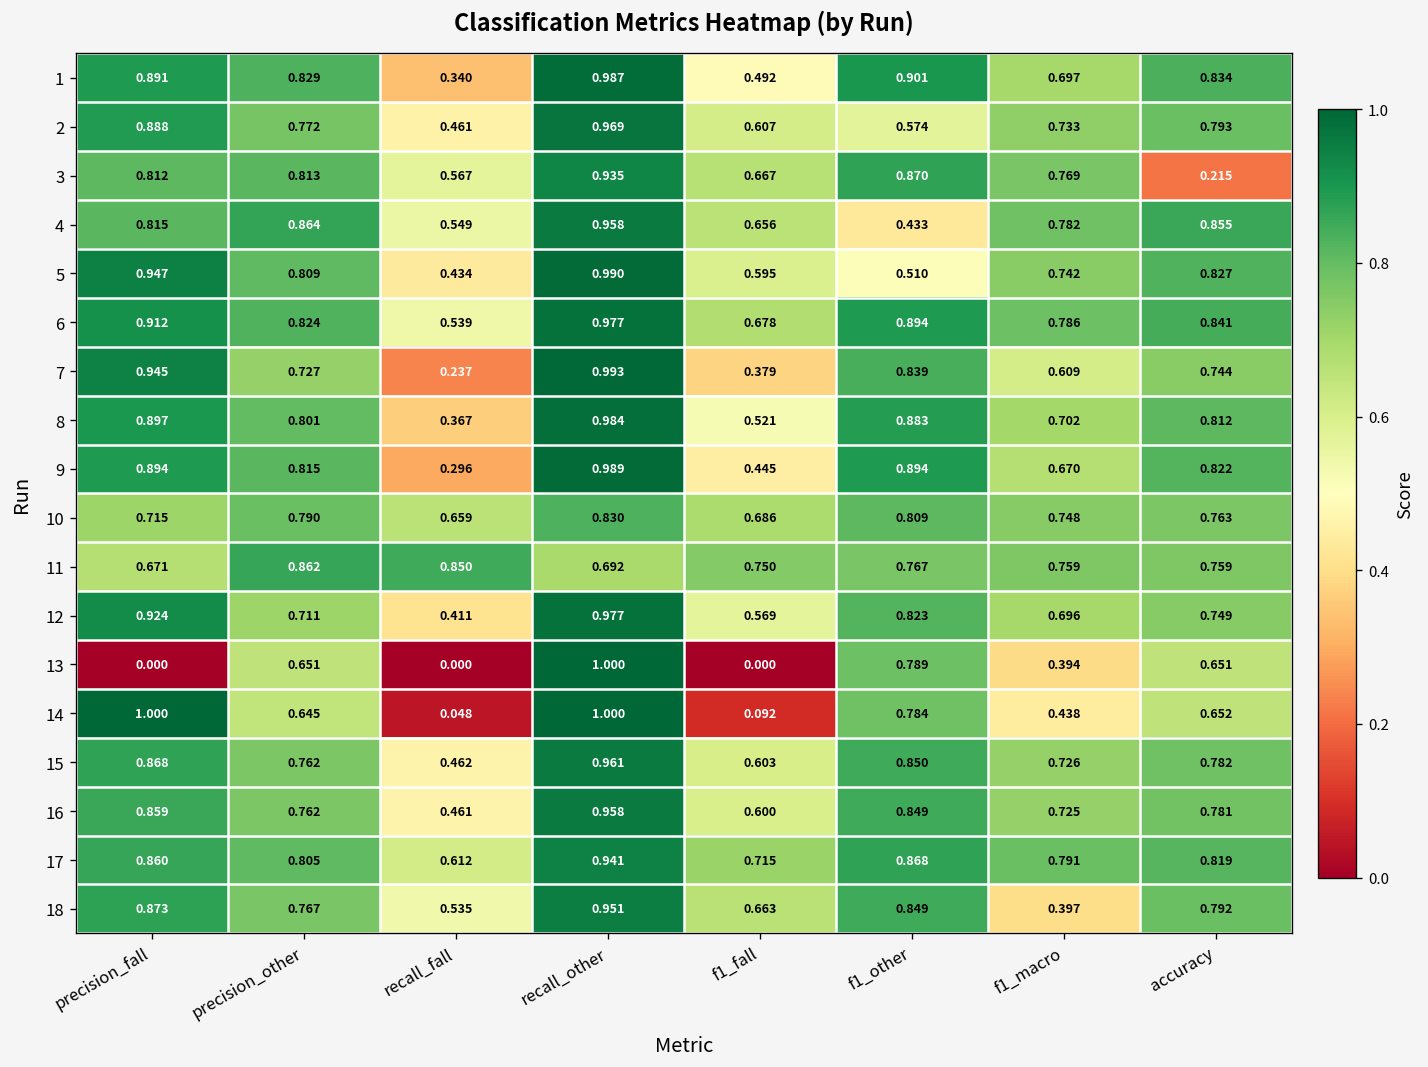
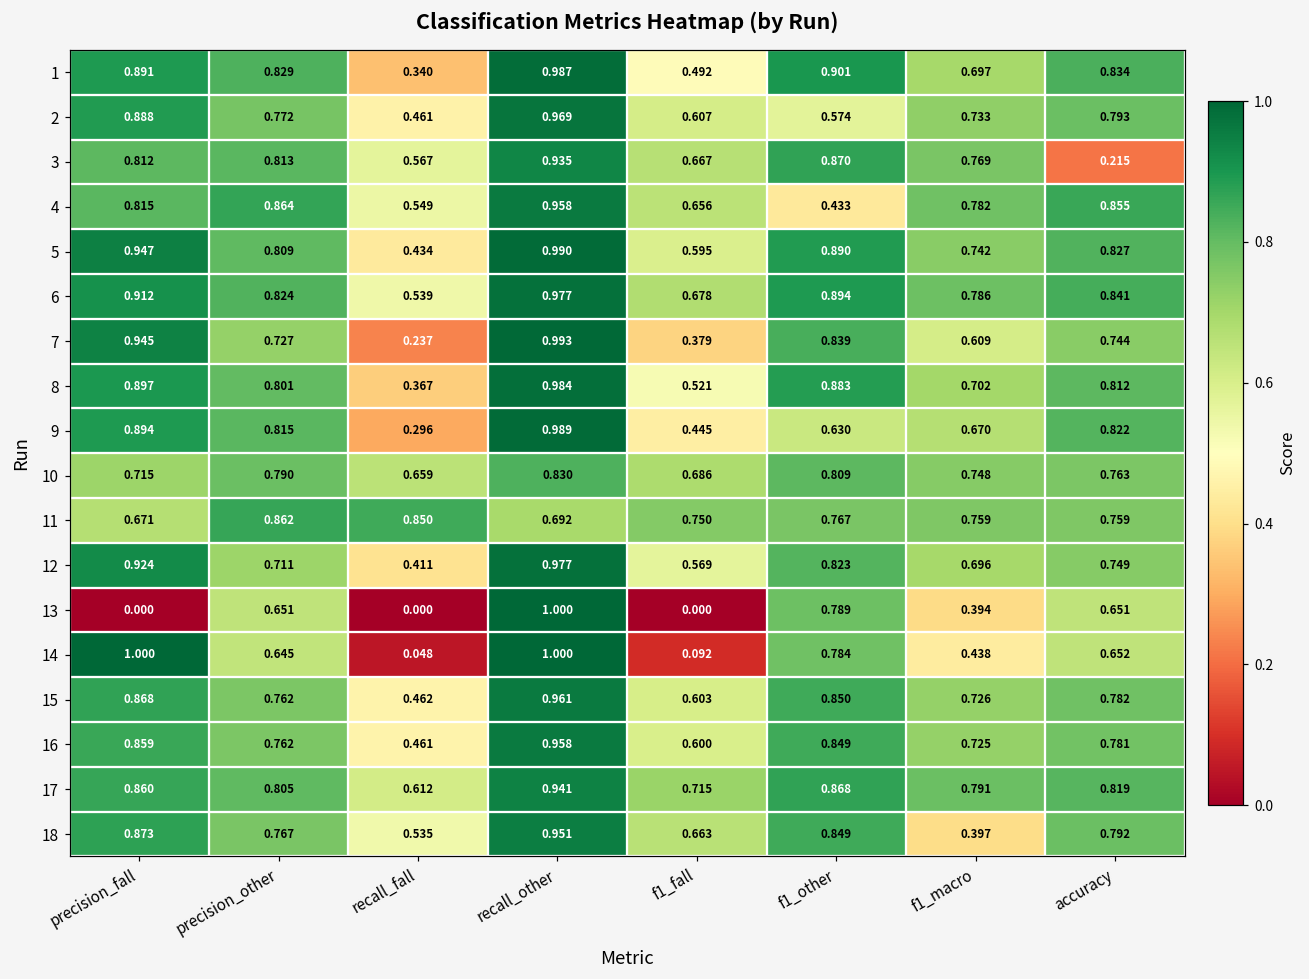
  {
    "1": {
      "precision_fall": 0.891,
      "precision_other": 0.829,
      "recall_fall": 0.340,
      "recall_other": 0.987,
      "f1_fall": 0.492,
      "f1_other": 0.901,
      "f1_macro": 0.697,
      "accuracy": 0.834
    },
    "2": {
      "precision_fall": 0.888,
      "precision_other": 0.772,
      "recall_fall": 0.461,
      "recall_other": 0.969,
      "f1_fall": 0.607,
      "f1_other": 0.574,
      "f1_macro": 0.733,
      "accuracy": 0.793
    },
    "3": {
      "precision_fall": 0.812,
      "precision_other": 0.813,
      "recall_fall": 0.567,
      "recall_other": 0.935,
      "f1_fall": 0.667,
      "f1_other": 0.870,
      "f1_macro": 0.769,
      "accuracy": 0.215
    },
    "4": {
      "precision_fall": 0.815,
      "precision_other": 0.864,
      "recall_fall": 0.549,
      "recall_other": 0.958,
      "f1_fall": 0.656,
      "f1_other": 0.433,
      "f1_macro": 0.782,
      "accuracy": 0.855
    },
    "5": {
      "precision_fall": 0.947,
      "precision_other": 0.809,
      "recall_fall": 0.434,
      "recall_other": 0.990,
      "f1_fall": 0.595,
-     "f1_other": 0.510,
+     "f1_other": 0.890,
      "f1_macro": 0.742,
      "accuracy": 0.827
    },
    "6": {
      "precision_fall": 0.912,
      "precision_other": 0.824,
      "recall_fall": 0.539,
      "recall_other": 0.977,
      "f1_fall": 0.678,
      "f1_other": 0.894,
      "f1_macro": 0.786,
      "accuracy": 0.841
    },
    "7": {
      "precision_fall": 0.945,
      "precision_other": 0.727,
      "recall_fall": 0.237,
      "recall_other": 0.993,
      "f1_fall": 0.379,
      "f1_other": 0.839,
      "f1_macro": 0.609,
      "accuracy": 0.744
    },
    "8": {
      "precision_fall": 0.897,
      "precision_other": 0.801,
      "recall_fall": 0.367,
      "recall_other": 0.984,
      "f1_fall": 0.521,
      "f1_other": 0.883,
      "f1_macro": 0.702,
      "accuracy": 0.812
    },
    "9": {
      "precision_fall": 0.894,
      "precision_other": 0.815,
      "recall_fall": 0.296,
      "recall_other": 0.989,
      "f1_fall": 0.445,
-     "f1_other": 0.894,
+     "f1_other": 0.630,
      "f1_macro": 0.670,
      "accuracy": 0.822
    },
    "10": {
      "precision_fall": 0.715,
      "precision_other": 0.790,
      "recall_fall": 0.659,
      "recall_other": 0.830,
      "f1_fall": 0.686,
      "f1_other": 0.809,
      "f1_macro": 0.748,
      "accuracy": 0.763
    },
    "11": {
      "precision_fall": 0.671,
      "precision_other": 0.862,
      "recall_fall": 0.850,
      "recall_other": 0.692,
      "f1_fall": 0.750,
      "f1_other": 0.767,
      "f1_macro": 0.759,
      "accuracy": 0.759
    },
    "12": {
      "precision_fall": 0.924,
      "precision_other": 0.711,
      "recall_fall": 0.411,
      "recall_other": 0.977,
      "f1_fall": 0.569,
      "f1_other": 0.823,
      "f1_macro": 0.696,
      "accuracy": 0.749
    },
    "13": {
      "precision_fall": 0.000,
      "precision_other": 0.651,
      "recall_fall": 0.000,
      "recall_other": 1.000,
      "f1_fall": 0.000,
      "f1_other": 0.789,
      "f1_macro": 0.394,
      "accuracy": 0.651
    },
    "14": {
      "precision_fall": 1.000,
      "precision_other": 0.645,
      "recall_fall": 0.048,
      "recall_other": 1.000,
      "f1_fall": 0.092,
      "f1_other": 0.784,
      "f1_macro": 0.438,
      "accuracy": 0.652
    },
    "15": {
      "precision_fall": 0.868,
      "precision_other": 0.762,
      "recall_fall": 0.462,
      "recall_other": 0.961,
      "f1_fall": 0.603,
      "f1_other": 0.850,
      "f1_macro": 0.726,
      "accuracy": 0.782
    },
    "16": {
      "precision_fall": 0.859,
      "precision_other": 0.762,
      "recall_fall": 0.461,
      "recall_other": 0.958,
      "f1_fall": 0.600,
      "f1_other": 0.849,
      "f1_macro": 0.725,
      "accuracy": 0.781
    },
    "17": {
      "precision_fall": 0.860,
      "precision_other": 0.805,
      "recall_fall": 0.612,
      "recall_other": 0.941,
      "f1_fall": 0.715,
      "f1_other": 0.868,
      "f1_macro": 0.791,
      "accuracy": 0.819
    },
    "18": {
      "precision_fall": 0.873,
      "precision_other": 0.767,
      "recall_fall": 0.535,
      "recall_other": 0.951,
      "f1_fall": 0.663,
      "f1_other": 0.849,
      "f1_macro": 0.397,
      "accuracy": 0.792
    }
  }
